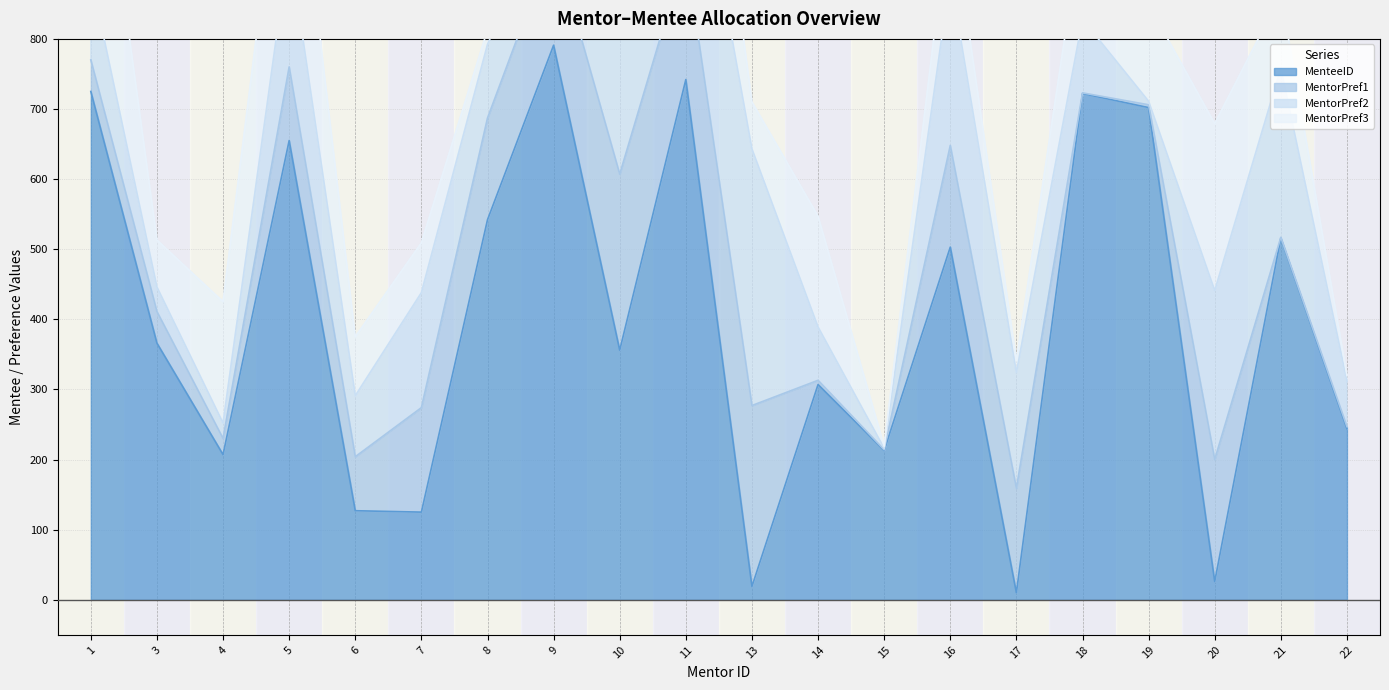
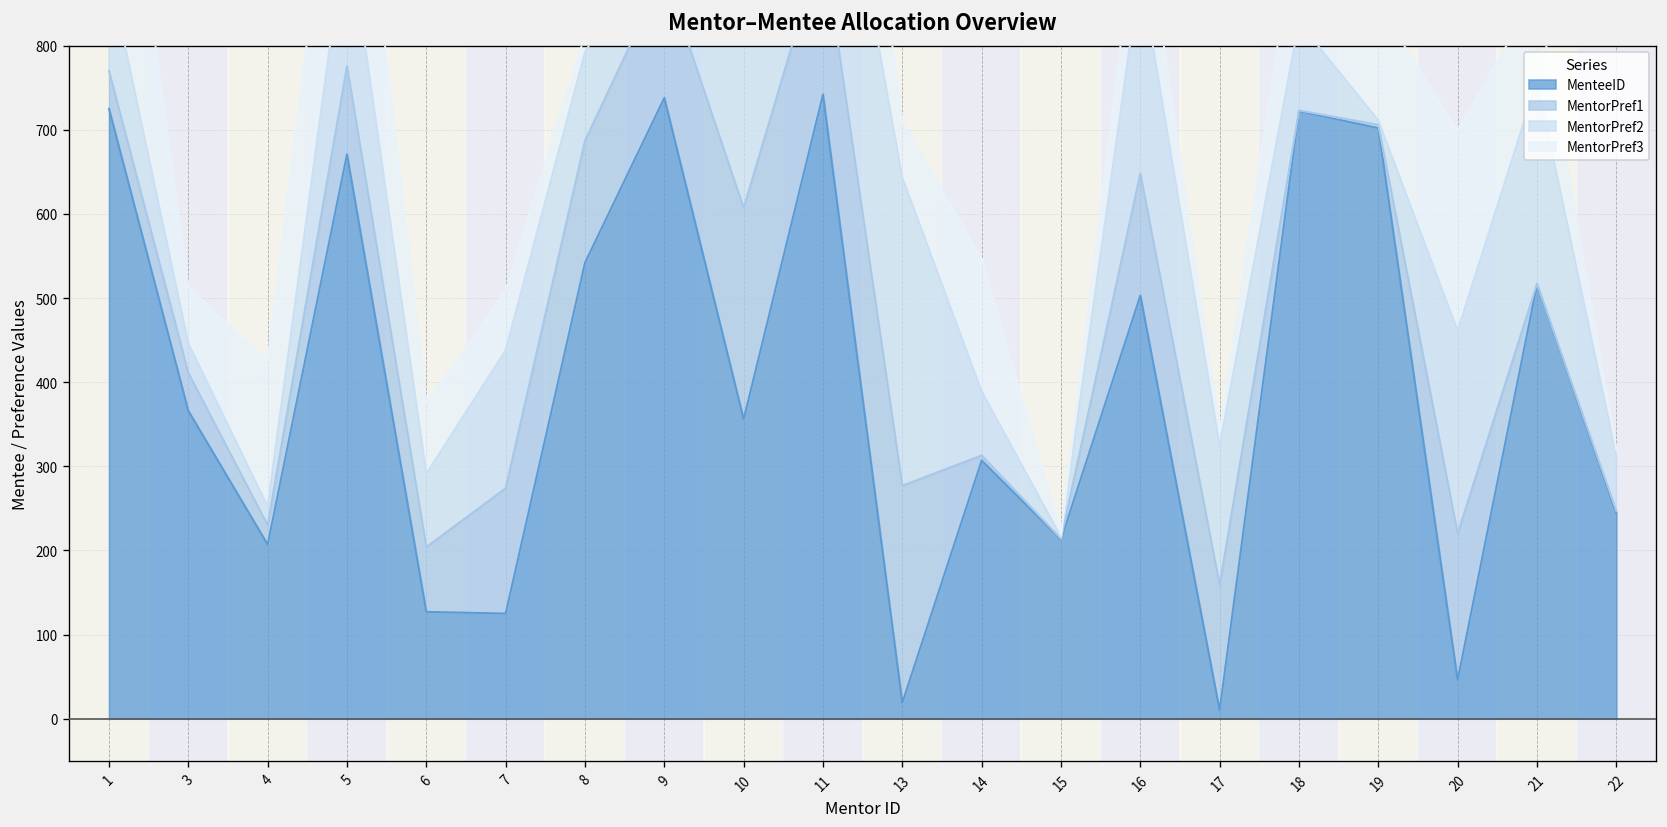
  {
    "MenteeID": {
      "1": 730,
      "3": 370,
      "4": 210,
-     "5": 660,
+     "5": 670,
      "6": 130,
      "7": 130,
      "8": 540,
-     "9": 790,
+     "9": 740,
      "10": 360,
      "11": 740,
      "13": 20,
      "14": 310,
      "16": 500,
      "17": 10,
      "19": 700,
-     "20": 30
+     "20": 50
    }
  }
